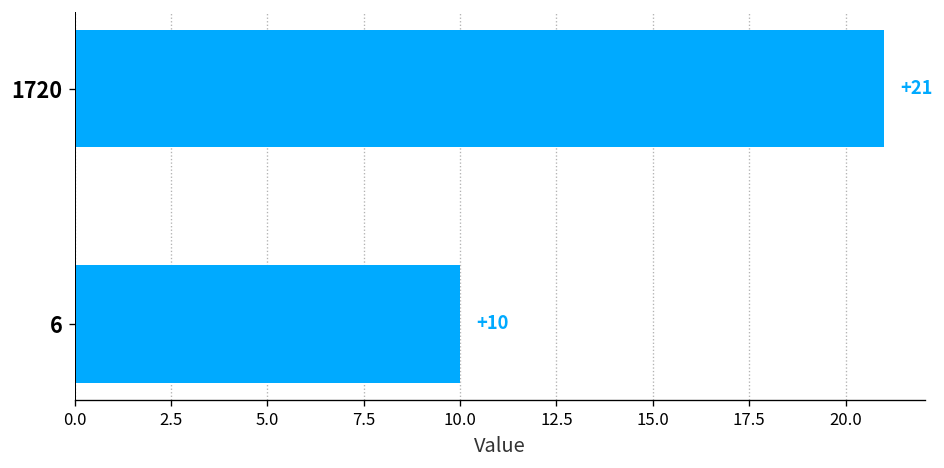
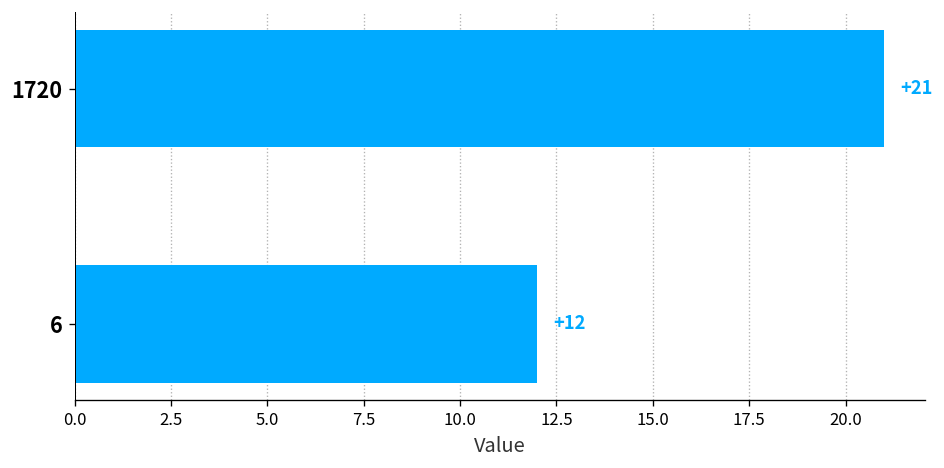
  {
    "1720": "+21",
-   "6": "+10"
+   "6": "+12"
  }
